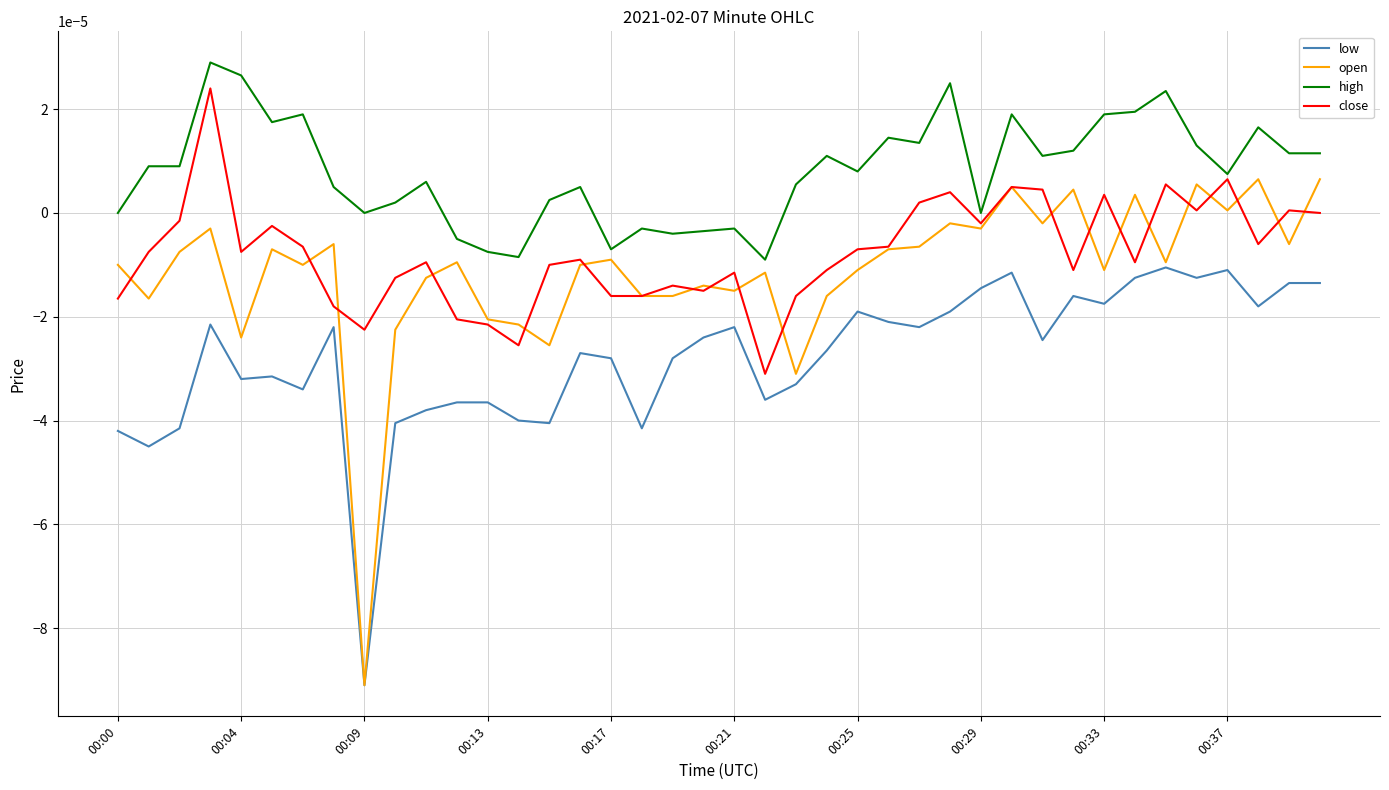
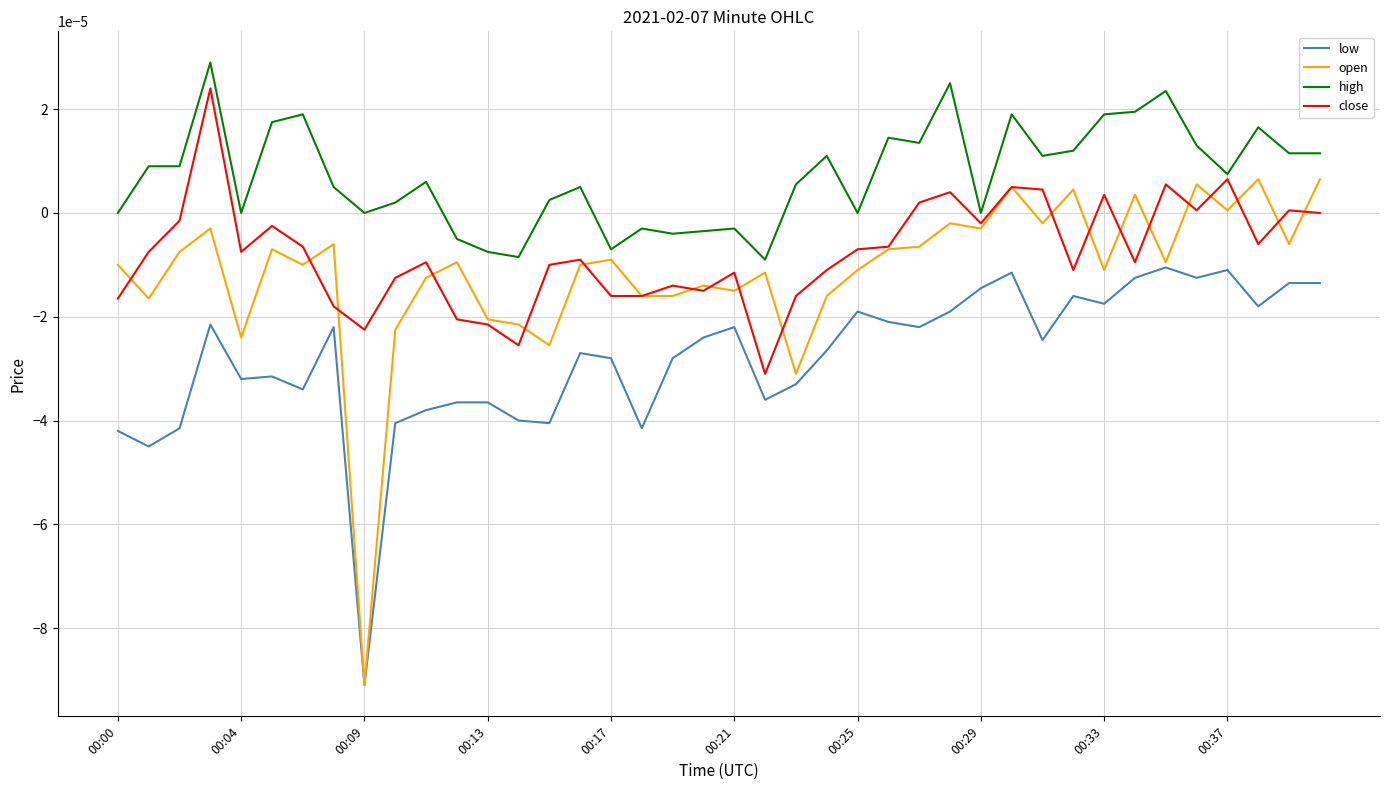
  {
    "low": {
      "00:00": -0.000042,
      "00:04": -0.000032,
      "00:13": -0.000037,
      "00:17": -0.000028,
      "00:21": -0.000022,
      "00:25": -0.000019,
      "00:29": -0.000015,
      "00:33": -0.000018,
      "00:37": -0.000011
    },
    "open": {
      "00:00": -0.00001,
      "00:04": -0.000024,
      "00:13": -0.000021,
      "00:17": -0.000009,
      "00:21": -0.000015,
      "00:25": -0.000011,
      "00:29": -0.000003,
      "00:33": -0.000011,
      "00:37": 0.000001
    },
    "high": {
      "00:00": 0.00000,
-     "00:04": 0.00003,
+     "00:04": 0.00000,
      "00:09": 0.00000,
      "00:13": -0.000008,
      "00:17": -0.000007,
      "00:21": -0.000003,
-     "00:25": 0.00001,
+     "00:25": 0.00000,
      "00:29": 0.00000,
      "00:33": 0.000019,
      "00:37": 0.000008
    },
    "close": {
      "00:00": -0.000017,
      "00:04": -0.000008,
      "00:09": -0.000023,
      "00:13": -0.000022,
      "00:17": -0.000016,
      "00:21": -0.000012,
      "00:25": -0.000007,
      "00:29": -0.000002,
      "00:33": 0.000004,
      "00:37": 0.000007
    }
  }
